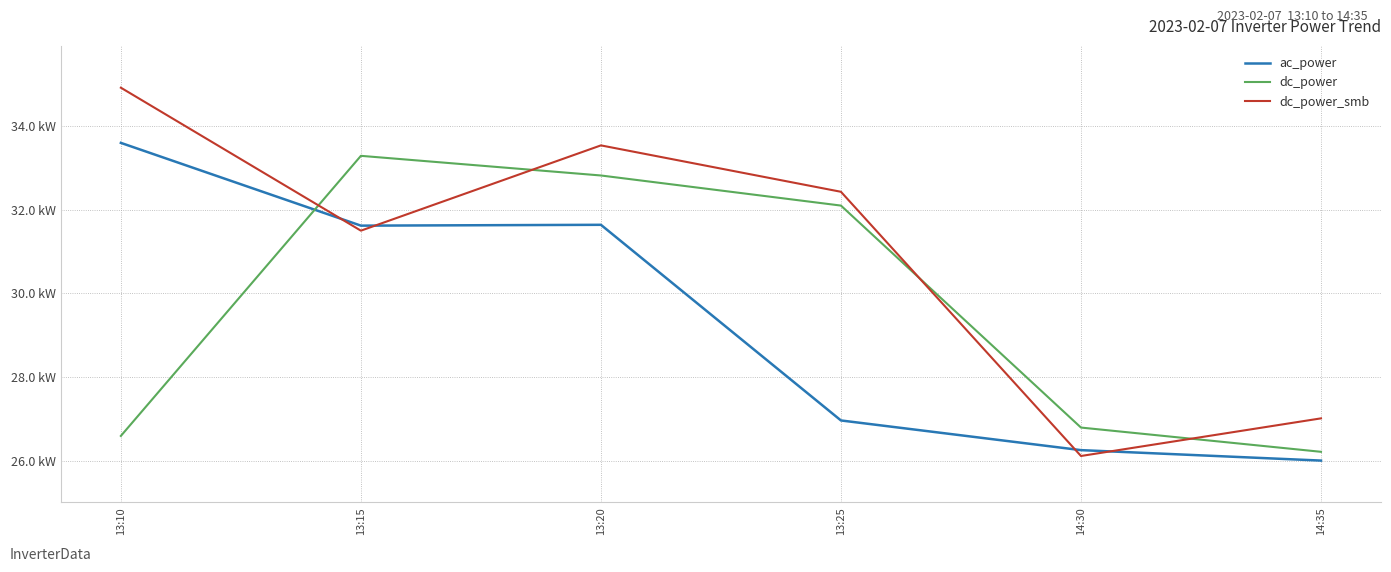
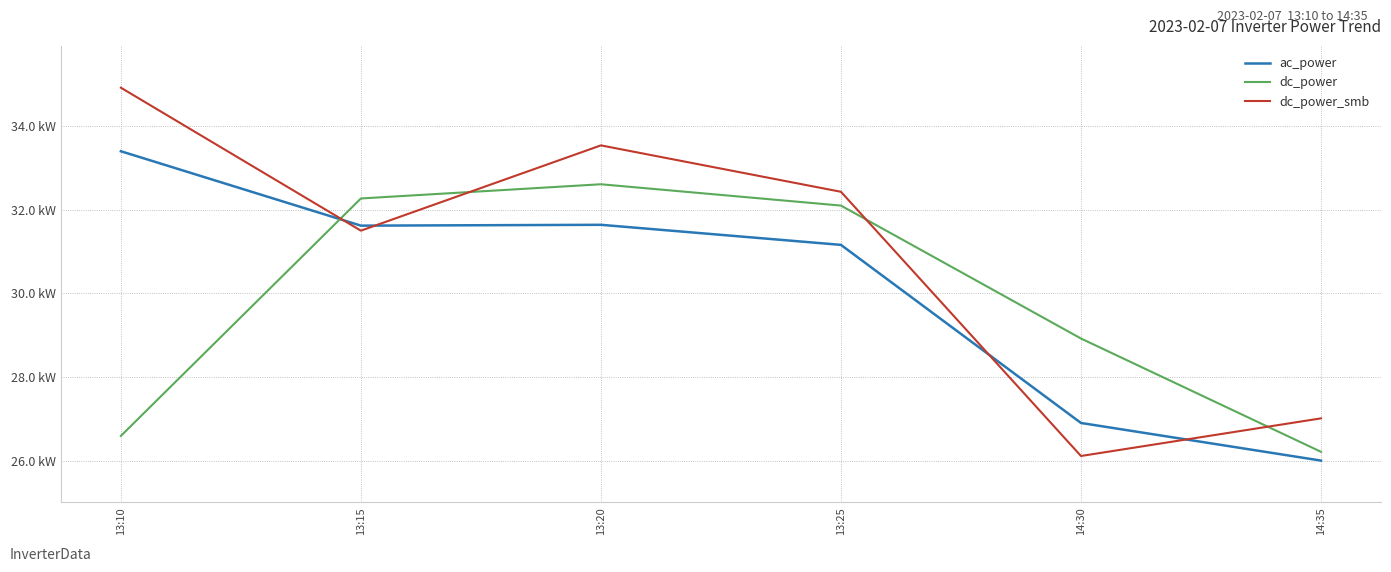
  {
    "ac_power": {
-     "13:10": "33.6 kW",
+     "13:10": "33.4 kW",
      "13:15": "31.6 kW",
      "13:20": "31.6 kW",
-     "13:25": "27.0 kW",
-     "14:30": "26.3 kW",
+     "13:25": "31.2 kW",
+     "14:30": "26.9 kW",
      "14:35": "26.0 kW"
    },
    "dc_power": {
      "13:10": "26.6 kW",
-     "13:15": "33.3 kW",
-     "13:20": "32.8 kW",
+     "13:15": "32.3 kW",
+     "13:20": "32.6 kW",
      "13:25": "32.1 kW",
-     "14:30": "26.8 kW",
+     "14:30": "28.9 kW",
      "14:35": "26.2 kW"
    },
    "dc_power_smb": {
      "13:10": "34.9 kW",
      "13:15": "31.5 kW",
      "13:20": "33.5 kW",
      "13:25": "32.4 kW",
      "14:30": "26.1 kW",
      "14:35": "27.0 kW"
    }
  }
